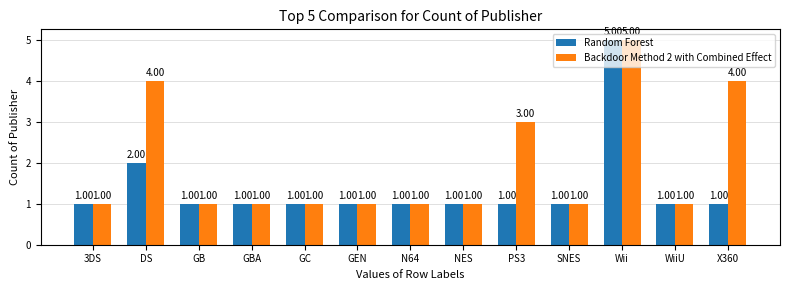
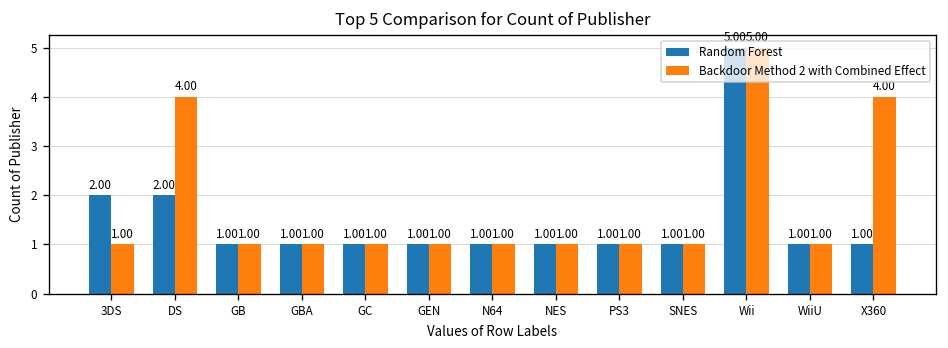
  {
    "Random Forest": {
-     "3DS": 1.00,
+     "3DS": 2.00,
      "DS": 2.00,
      "GB": 1.00,
      "GBA": 1.00,
      "GC": 1.00,
      "GEN": 1.00,
      "N64": 1.00,
      "NES": 1.00,
      "PS3": 1.00,
      "SNES": 1.00,
      "WiiU": 1.00,
      "X360": 1.00
    },
    "Backdoor Method 2 with Combined Effect": {
      "3DS": 1.00,
      "DS": 4.00,
      "GB": 1.00,
      "GBA": 1.00,
      "GC": 1.00,
      "GEN": 1.00,
      "N64": 1.00,
      "NES": 1.00,
-     "PS3": 3.00,
+     "PS3": 1.00,
      "SNES": 1.00,
      "WiiU": 1.00,
      "X360": 4.00
    }
  }
